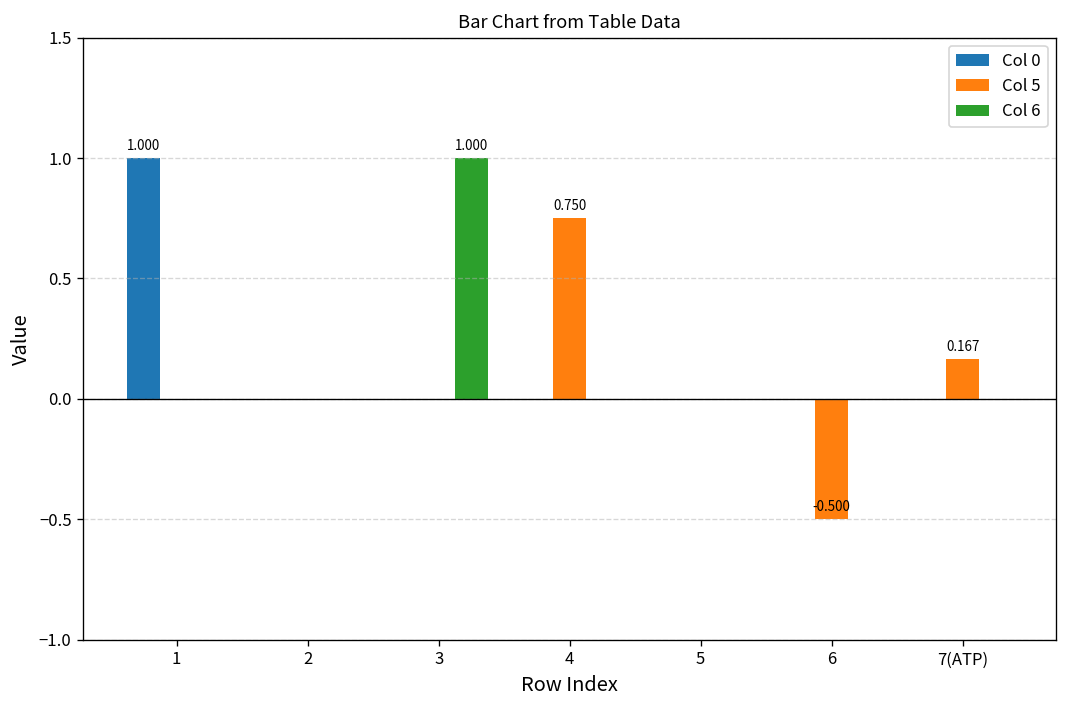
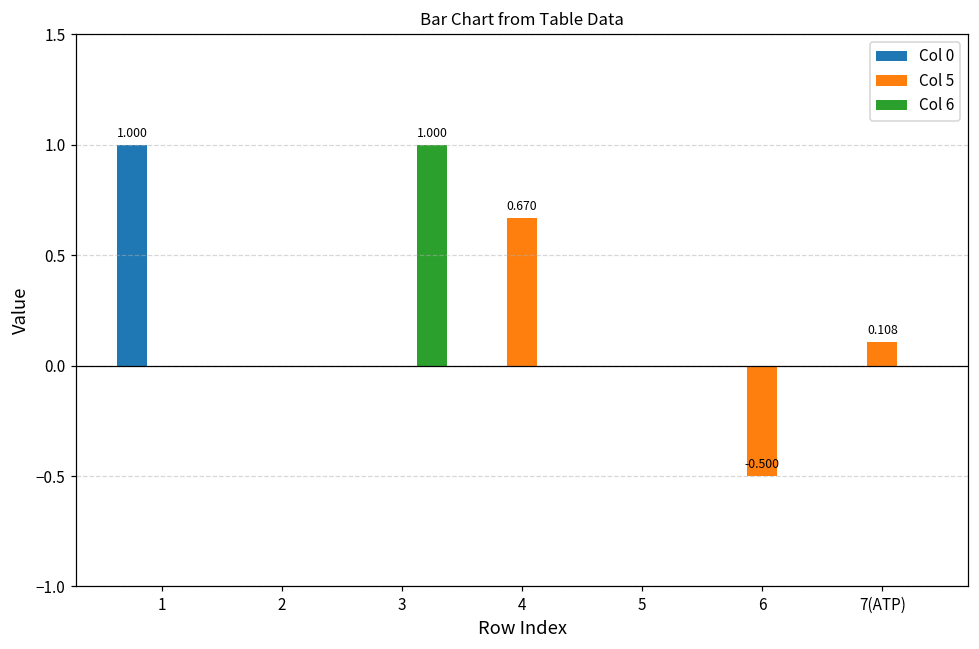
  {
    "Col 0": {
      "1": 1.000
    },
    "Col 5": {
-     "4": 0.750,
+     "4": 0.670,
      "6": -0.500,
-     "7(ATP)": 0.167
+     "7(ATP)": 0.108
    },
    "Col 6": {
      "3": 1.000
    }
  }
